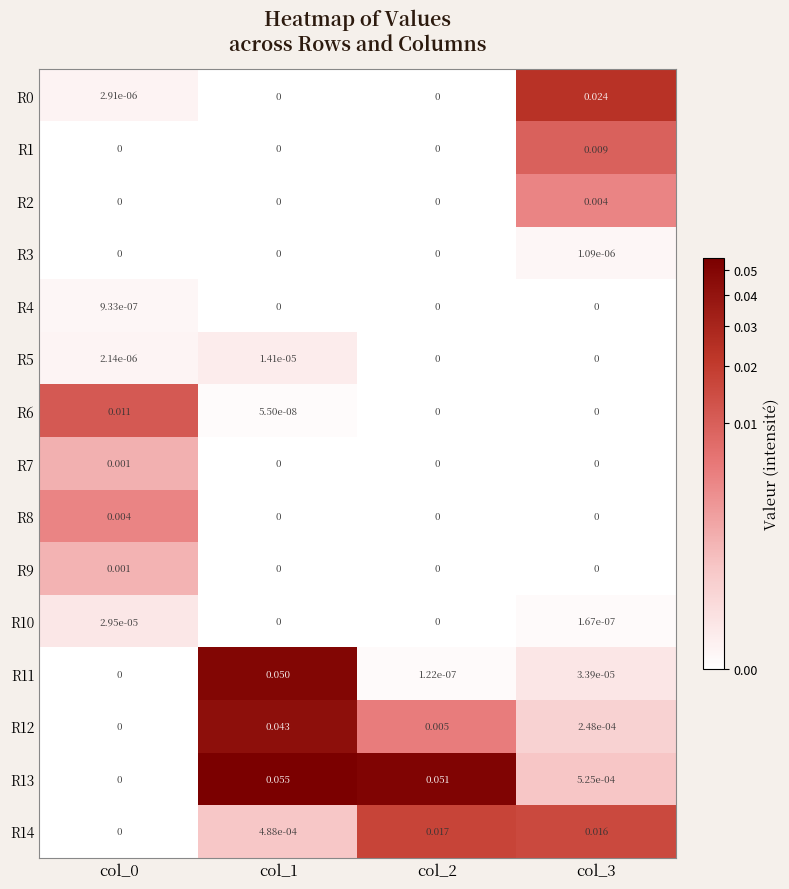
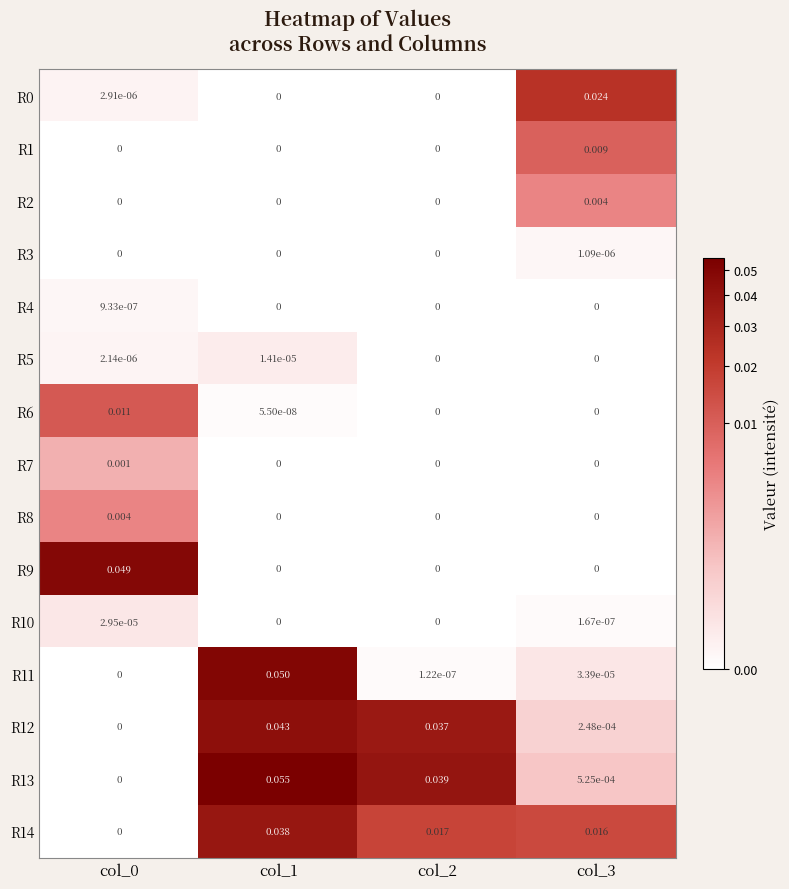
  {
    "R0": {
      "col_0": "2.91e-06",
      "col_1": "0",
      "col_2": "0",
      "col_3": "0.024"
    },
    "R1": {
      "col_0": "0",
      "col_1": "0",
      "col_2": "0",
      "col_3": "0.009"
    },
    "R2": {
      "col_0": "0",
      "col_1": "0",
      "col_2": "0",
      "col_3": "0.004"
    },
    "R3": {
      "col_0": "0",
      "col_1": "0",
      "col_2": "0",
      "col_3": "1.09e-06"
    },
    "R4": {
      "col_0": "9.33e-07",
      "col_1": "0",
      "col_2": "0",
      "col_3": "0"
    },
    "R5": {
      "col_0": "2.14e-06",
      "col_1": "1.41e-05",
      "col_2": "0",
      "col_3": "0"
    },
    "R6": {
      "col_0": "0.011",
      "col_1": "5.50e-08",
      "col_2": "0",
      "col_3": "0"
    },
    "R7": {
      "col_0": "0.001",
      "col_1": "0",
      "col_2": "0",
      "col_3": "0"
    },
    "R8": {
      "col_0": "0.004",
      "col_1": "0",
      "col_2": "0",
      "col_3": "0"
    },
    "R9": {
-     "col_0": "0.001",
+     "col_0": "0.049",
      "col_1": "0",
      "col_2": "0",
      "col_3": "0"
    },
    "R10": {
      "col_0": "2.95e-05",
      "col_1": "0",
      "col_2": "0",
      "col_3": "1.67e-07"
    },
    "R11": {
      "col_0": "0",
      "col_1": "0.050",
      "col_2": "1.22e-07",
      "col_3": "3.39e-05"
    },
    "R12": {
      "col_0": "0",
      "col_1": "0.043",
-     "col_2": "0.005",
+     "col_2": "0.037",
      "col_3": "2.48e-04"
    },
    "R13": {
      "col_0": "0",
      "col_1": "0.055",
-     "col_2": "0.051",
+     "col_2": "0.039",
      "col_3": "5.25e-04"
    },
    "R14": {
      "col_0": "0",
-     "col_1": "4.88e-04",
+     "col_1": "0.038",
      "col_2": "0.017",
      "col_3": "0.016"
    }
  }
